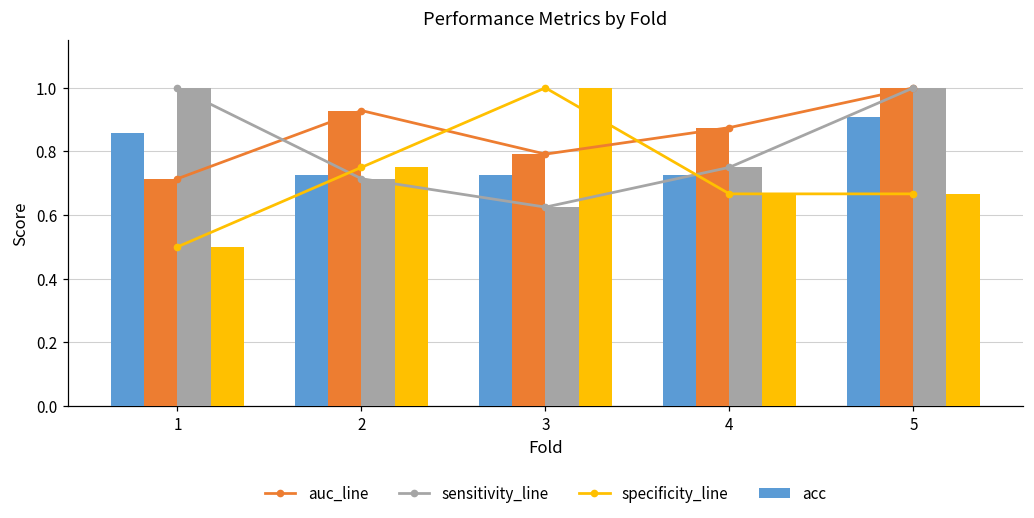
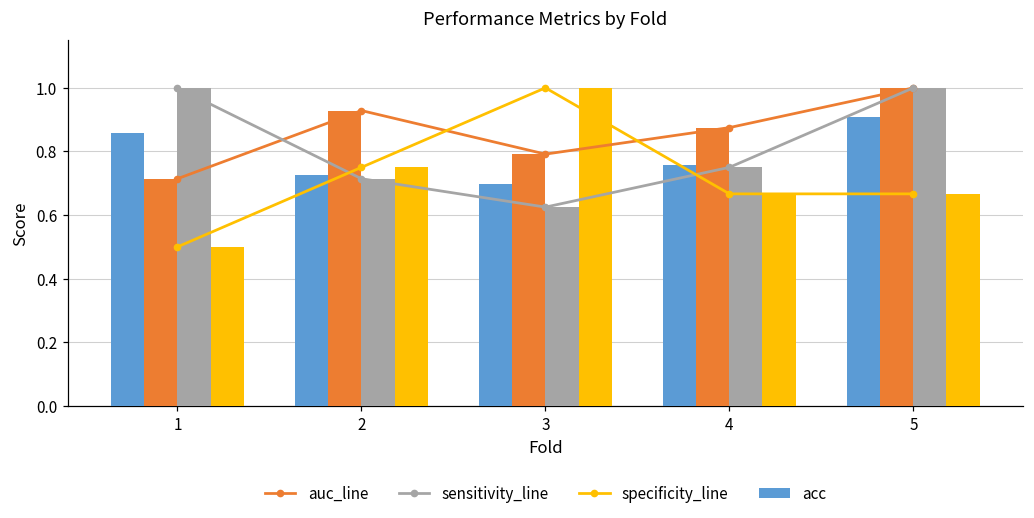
  {
    "acc": {
      "1": 0.86,
      "2": 0.73,
-     "3": 0.73,
-     "4": 0.73,
+     "3": 0.70,
+     "4": 0.76,
      "5": 0.91
    }
  }
